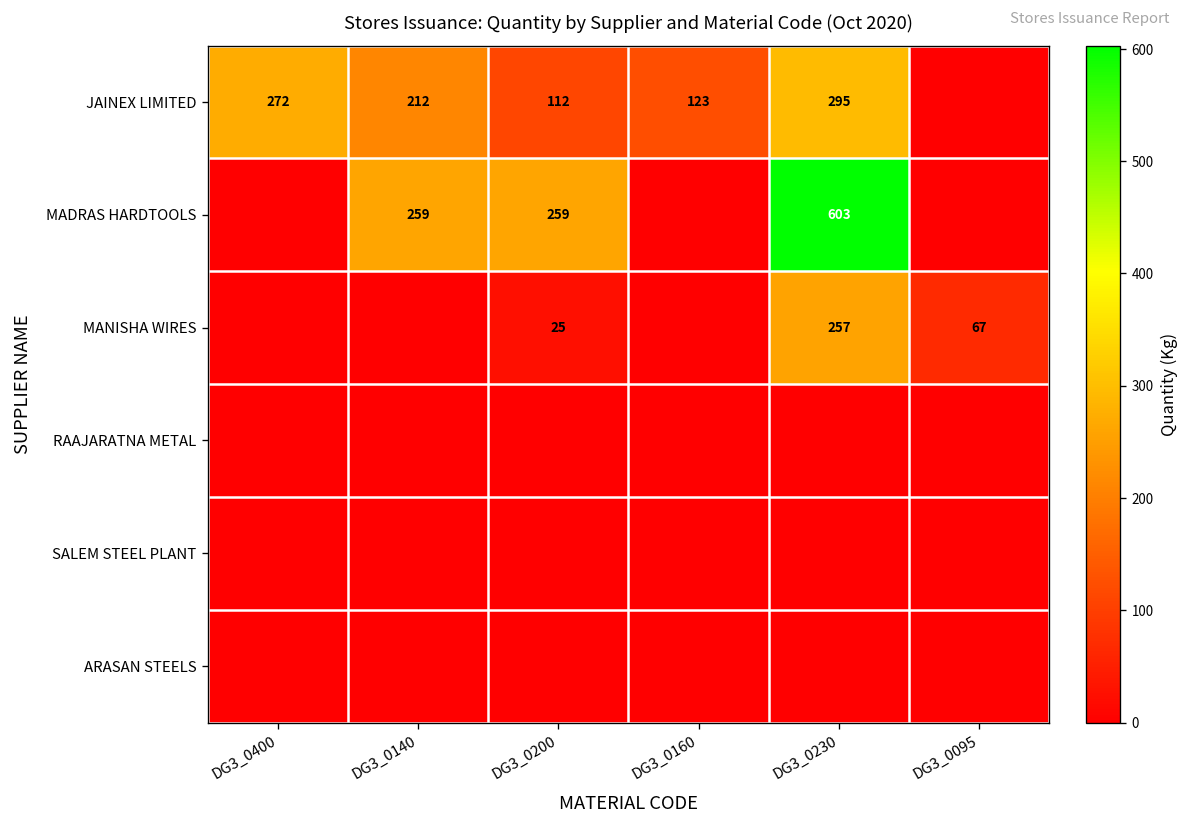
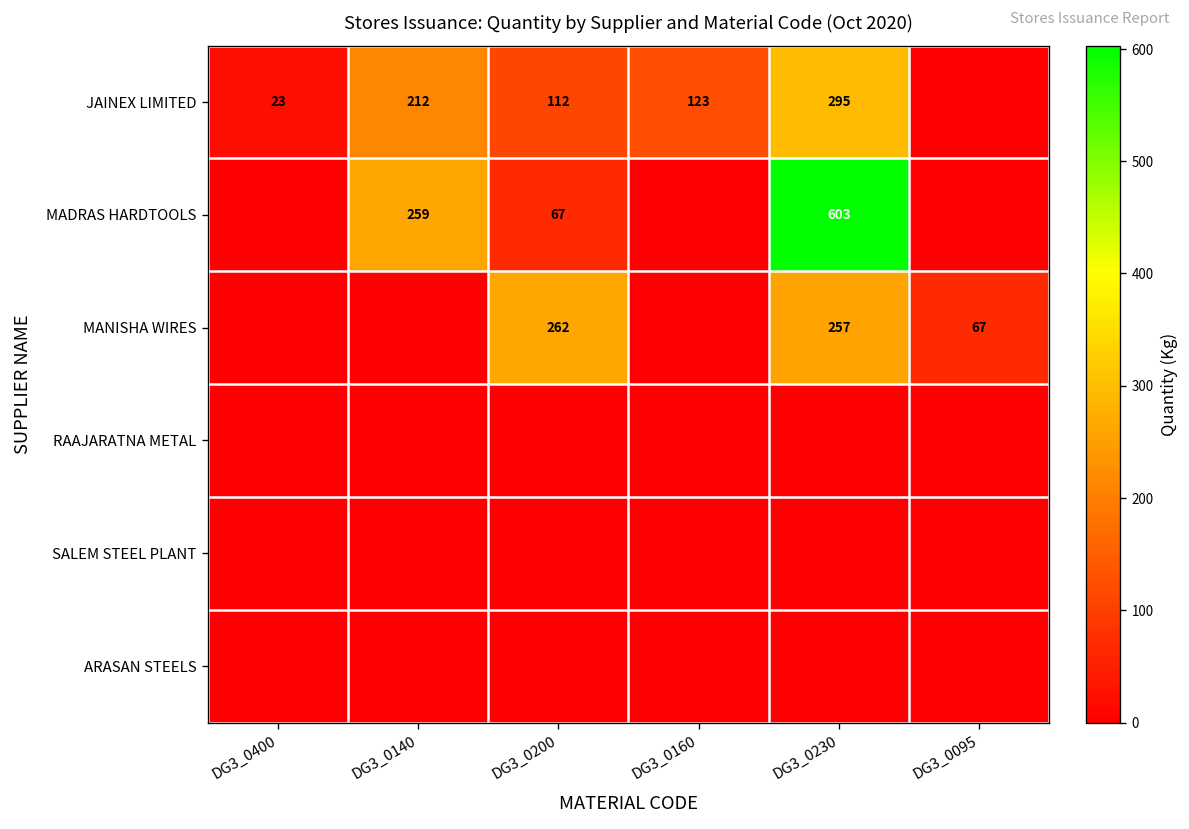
  {
    "JAINEX LIMITED": {
-     "DG3_0400": 272,
+     "DG3_0400": 23,
      "DG3_0140": 212,
      "DG3_0200": 112,
      "DG3_0160": 123,
      "DG3_0230": 295
    },
    "MADRAS HARDTOOLS": {
      "DG3_0140": 259,
-     "DG3_0200": 259,
+     "DG3_0200": 67,
      "DG3_0230": 603
    },
    "MANISHA WIRES": {
-     "DG3_0200": 25,
+     "DG3_0200": 262,
      "DG3_0230": 257,
      "DG3_0095": 67
    }
  }
